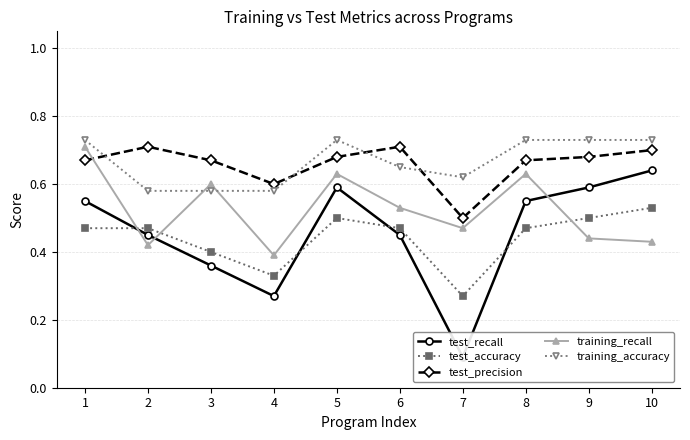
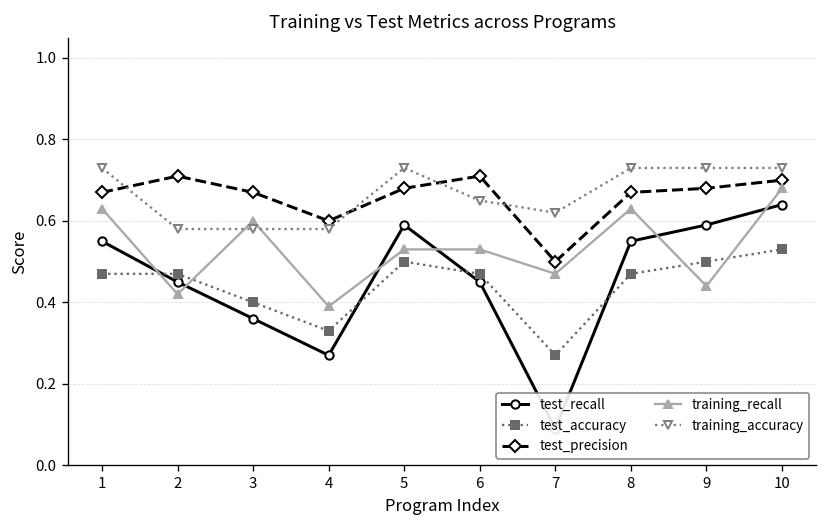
  {
    "training_recall": {
-     "1": 0.71,
+     "1": 0.63,
      "2": 0.42,
      "3": 0.60,
      "4": 0.39,
-     "5": 0.63,
+     "5": 0.53,
      "6": 0.53,
      "7": 0.47,
      "8": 0.63,
      "9": 0.44,
-     "10": 0.43
+     "10": 0.68
    }
  }
